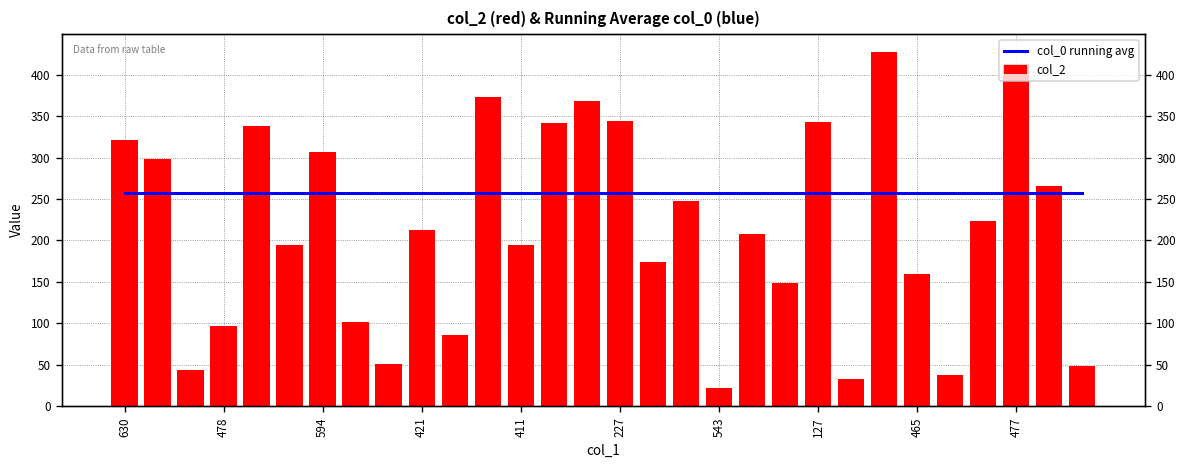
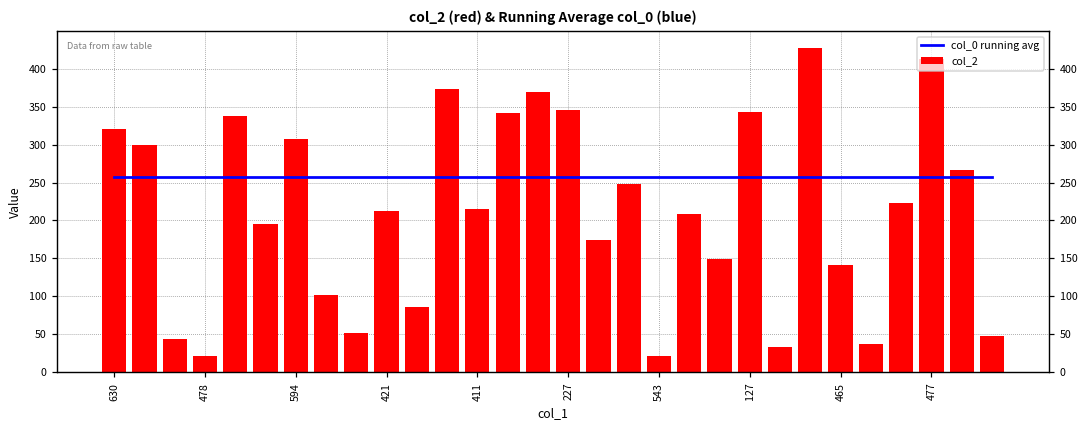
  {
    "col_0 running avg": {
      "630": 260,
      "478": 260,
      "594": 260,
      "421": 260,
      "411": 260,
      "227": 260,
      "543": 260,
      "127": 260,
      "465": 260,
      "477": 260
    },
    "col_2": {
      "630": 320,
-     "478": 100,
+     "478": 20,
      "594": 310,
      "421": 210,
-     "411": 200,
+     "411": 220,
      "227": 350,
      "543": 20,
      "127": 340,
-     "465": 160
+     "465": 140
    }
  }
